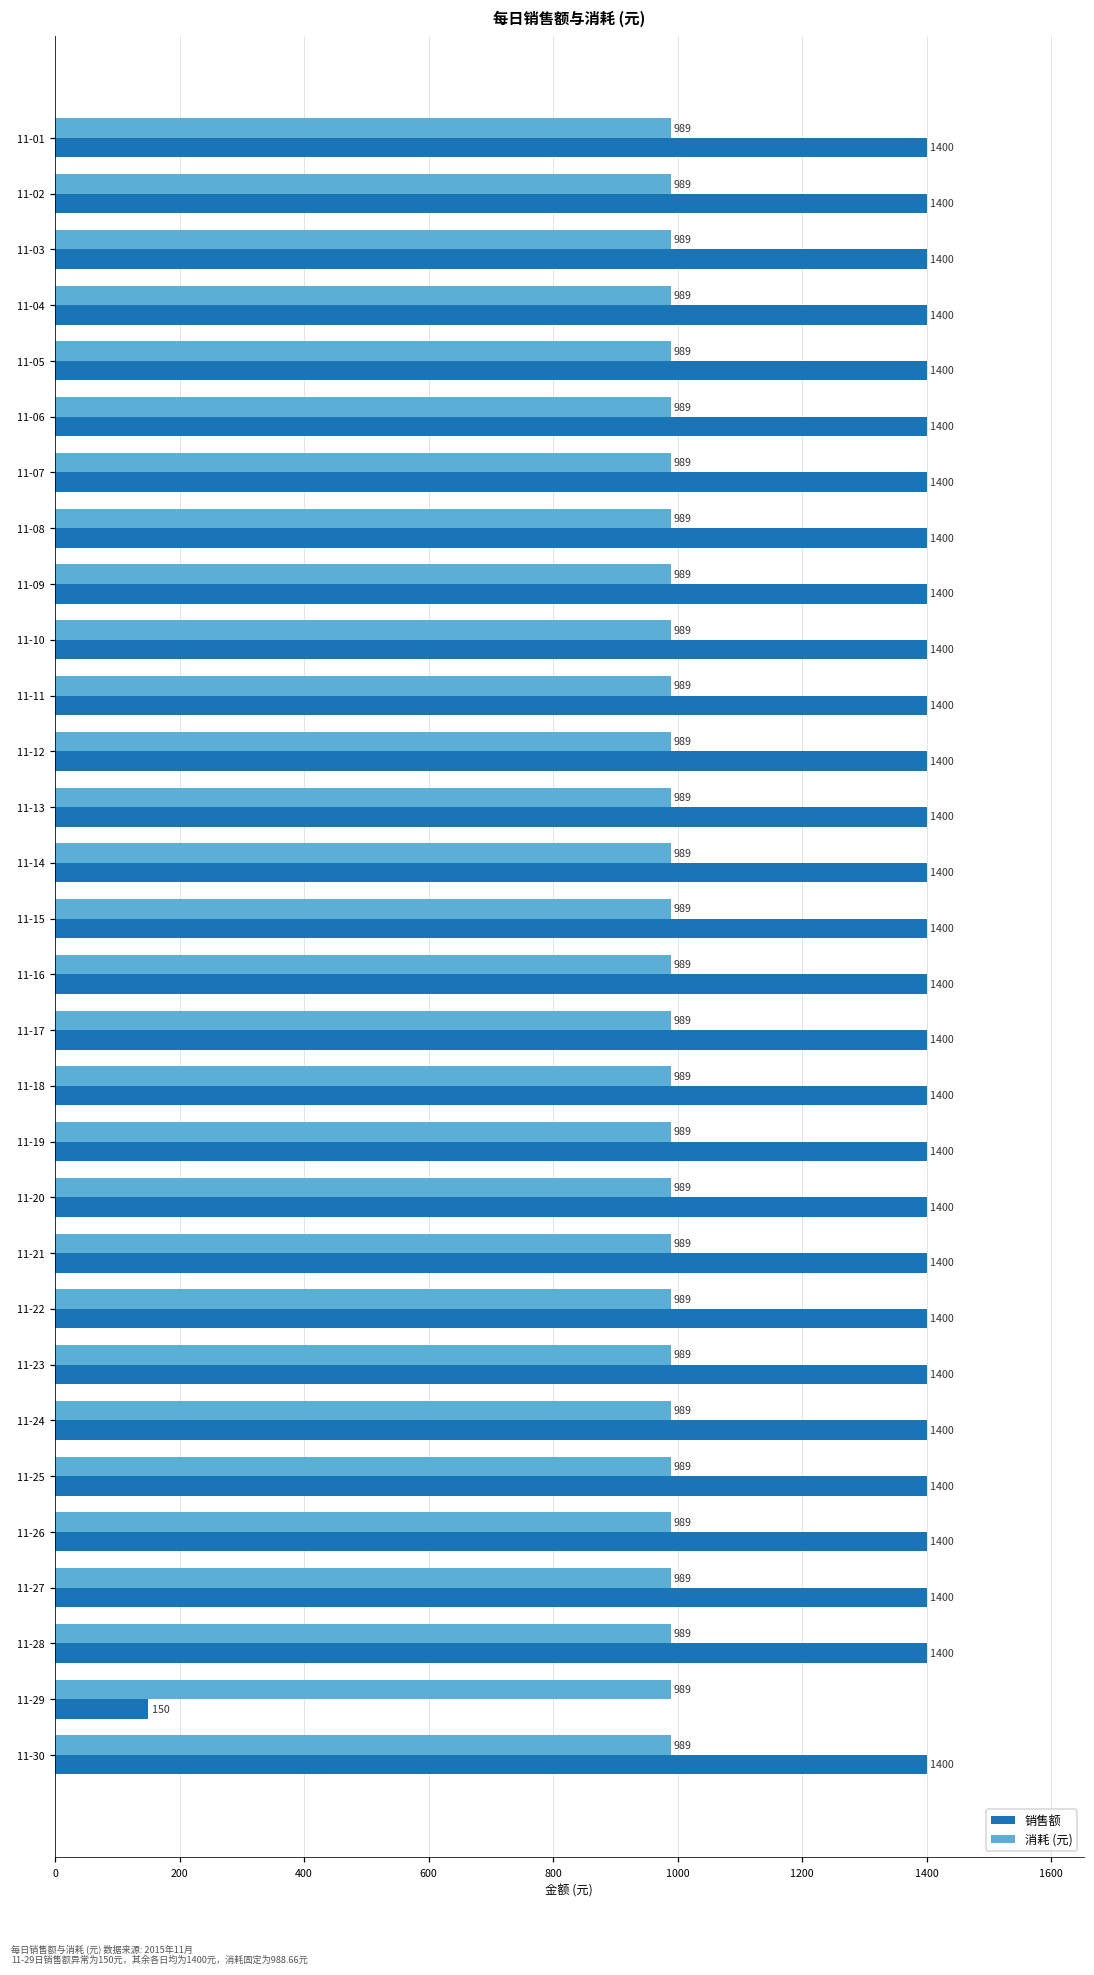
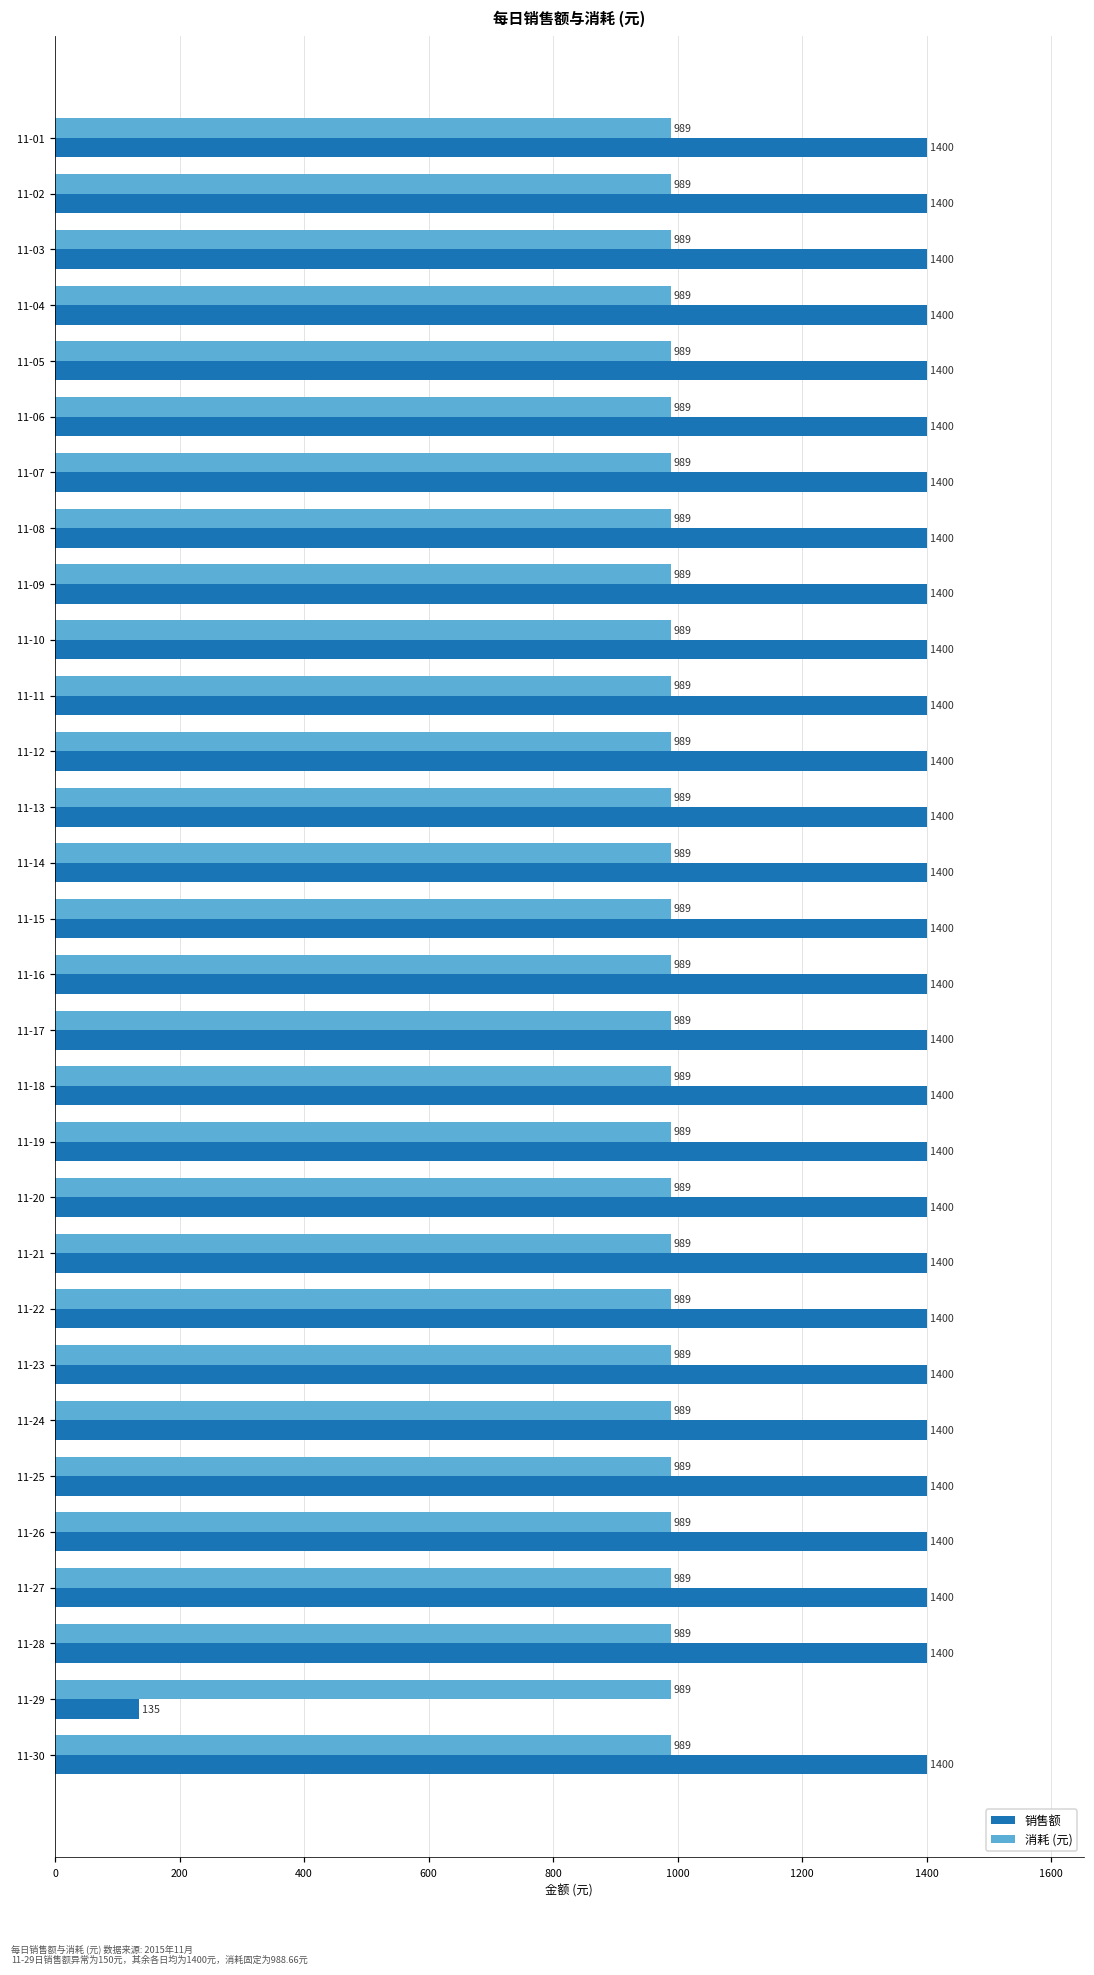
  {
    "销售额": {
      "11-01": 1400,
      "11-02": 1400,
      "11-03": 1400,
      "11-04": 1400,
      "11-05": 1400,
      "11-06": 1400,
      "11-07": 1400,
      "11-08": 1400,
      "11-09": 1400,
      "11-10": 1400,
      "11-11": 1400,
      "11-12": 1400,
      "11-13": 1400,
      "11-14": 1400,
      "11-15": 1400,
      "11-16": 1400,
      "11-17": 1400,
      "11-18": 1400,
      "11-19": 1400,
      "11-20": 1400,
      "11-21": 1400,
      "11-22": 1400,
      "11-23": 1400,
      "11-24": 1400,
      "11-25": 1400,
      "11-26": 1400,
      "11-27": 1400,
      "11-28": 1400,
-     "11-29": 150,
+     "11-29": 135,
      "11-30": 1400
    },
    "消耗 (元)": {
      "11-01": 989,
      "11-02": 989,
      "11-03": 989,
      "11-04": 989,
      "11-05": 989,
      "11-06": 989,
      "11-07": 989,
      "11-08": 989,
      "11-09": 989,
      "11-10": 989,
      "11-11": 989,
      "11-12": 989,
      "11-13": 989,
      "11-14": 989,
      "11-15": 989,
      "11-16": 989,
      "11-17": 989,
      "11-18": 989,
      "11-19": 989,
      "11-20": 989,
      "11-21": 989,
      "11-22": 989,
      "11-23": 989,
      "11-24": 989,
      "11-25": 989,
      "11-26": 989,
      "11-27": 989,
      "11-28": 989,
      "11-29": 989,
      "11-30": 989
    }
  }
